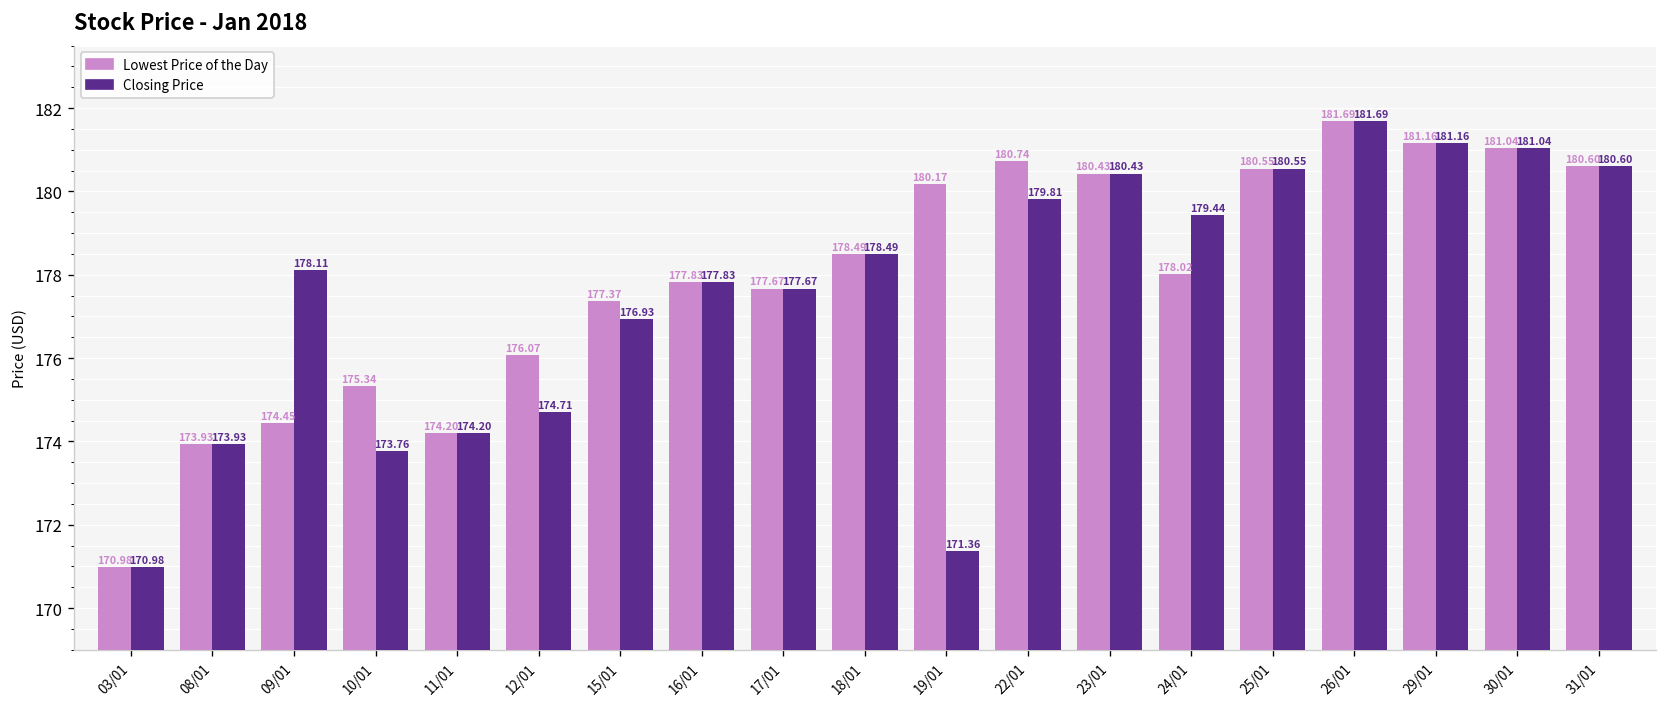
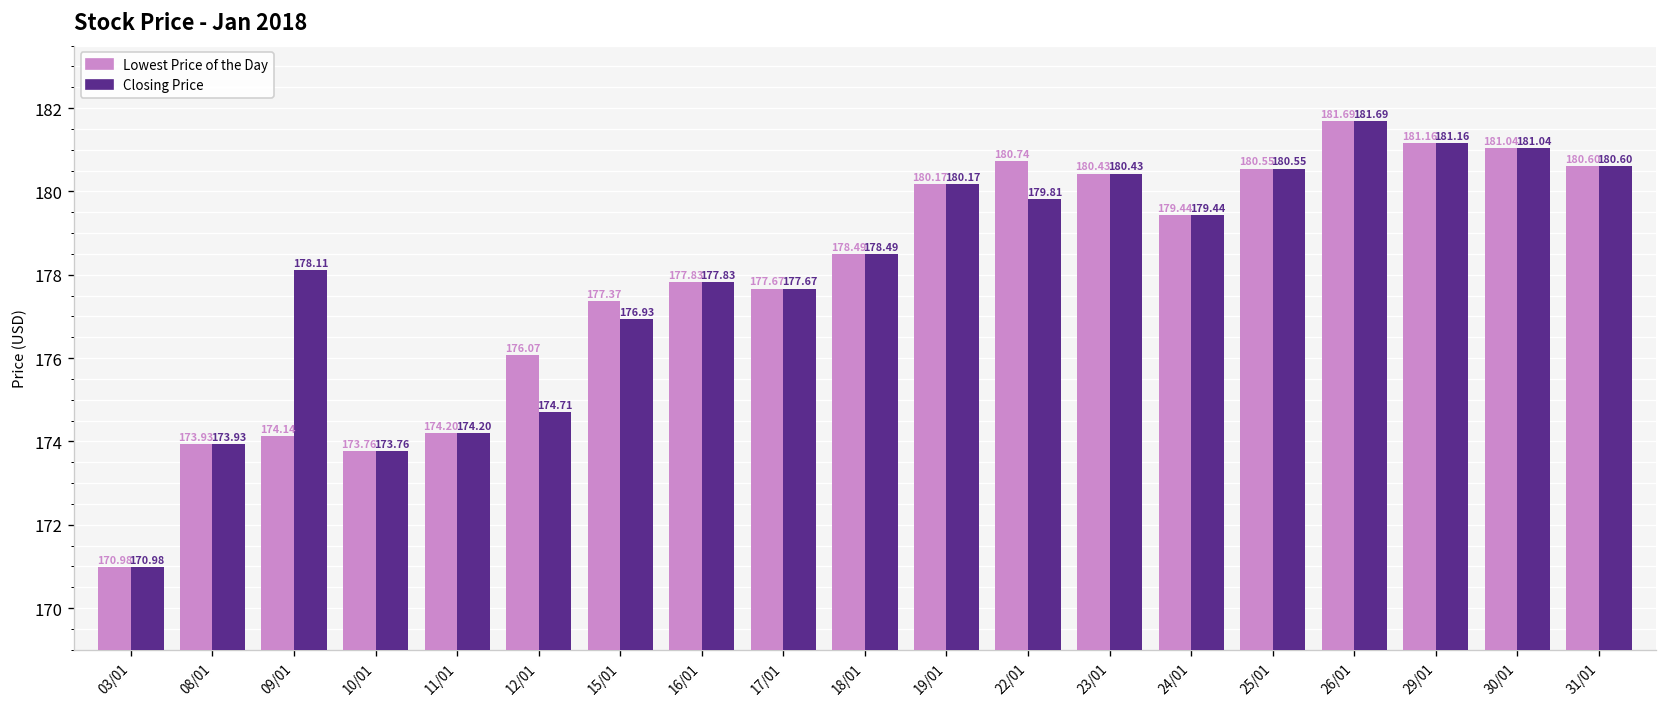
  {
    "Lowest Price of the Day": {
      "03/01": 170.98,
      "08/01": 173.93,
-     "09/01": 174.45,
-     "10/01": 175.34,
+     "09/01": 174.14,
+     "10/01": 173.76,
      "11/01": 174.20,
      "12/01": 176.07,
      "15/01": 177.37,
      "16/01": 177.83,
      "17/01": 177.67,
      "18/01": 178.49,
      "19/01": 180.17,
      "22/01": 180.74,
      "23/01": 180.43,
-     "24/01": 178.02,
+     "24/01": 179.44,
      "25/01": 180.55,
      "26/01": 181.69,
      "29/01": 181.16,
      "30/01": 181.04,
      "31/01": 180.60
    },
    "Closing Price": {
      "03/01": 170.98,
      "08/01": 173.93,
      "09/01": 178.11,
      "10/01": 173.76,
      "11/01": 174.20,
      "12/01": 174.71,
      "15/01": 176.93,
      "16/01": 177.83,
      "17/01": 177.67,
      "18/01": 178.49,
-     "19/01": 171.36,
+     "19/01": 180.17,
      "22/01": 179.81,
      "23/01": 180.43,
      "24/01": 179.44,
      "25/01": 180.55,
      "26/01": 181.69,
      "29/01": 181.16,
      "30/01": 181.04,
      "31/01": 180.60
    }
  }
